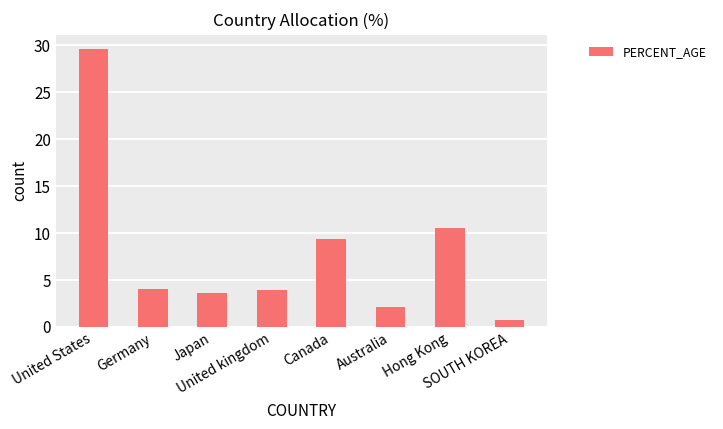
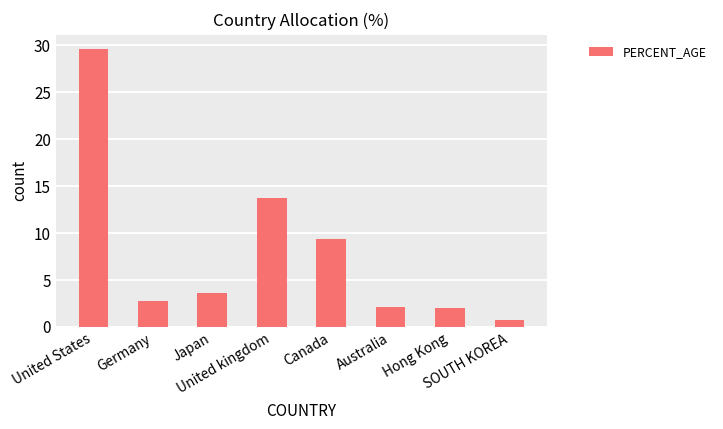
  {
    "United States": 30,
-   "Germany": 4,
+   "Germany": 3,
    "Japan": 4,
-   "United kingdom": 4,
+   "United kingdom": 14,
    "Canada": 9,
    "Australia": 2,
-   "Hong Kong": 11,
+   "Hong Kong": 2,
    "SOUTH KOREA": 1
  }
